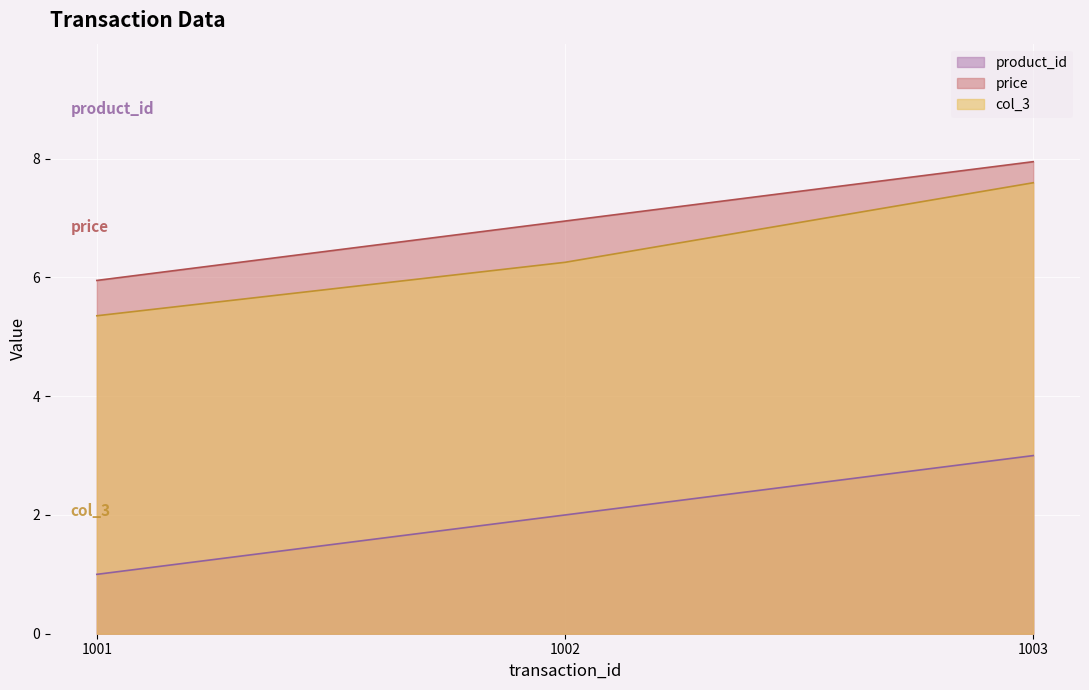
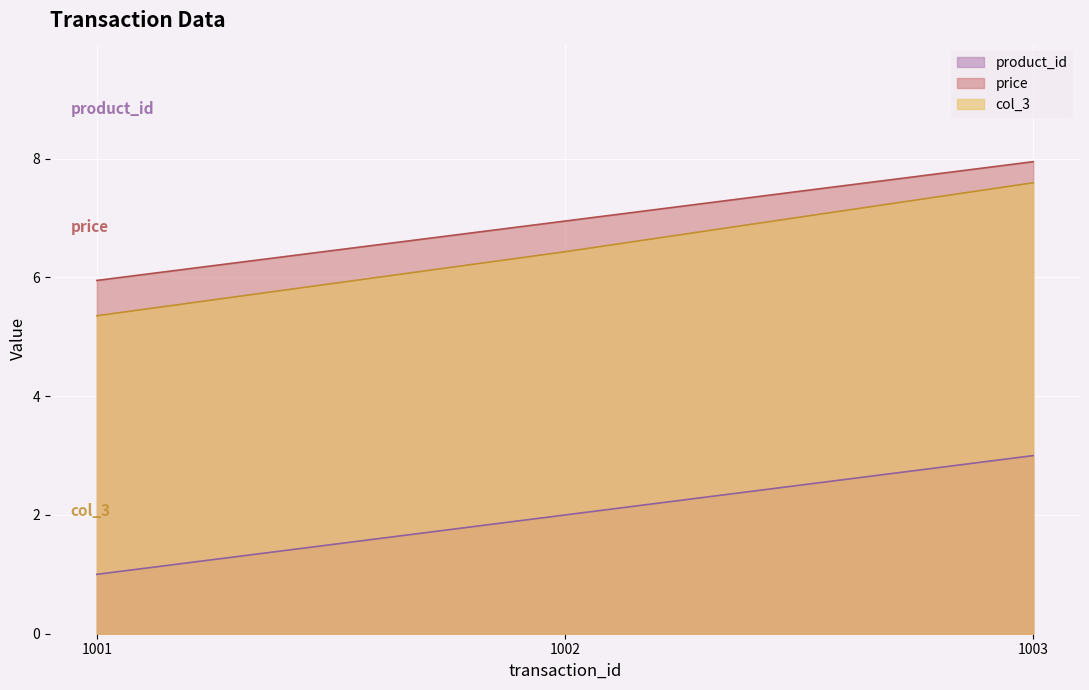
  {
    "col_3": {
      "1001": 5.4,
-     "1002": 6.3,
+     "1002": 6.4,
      "1003": 7.6
    }
  }
